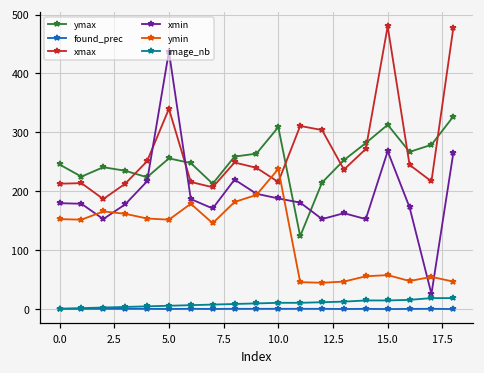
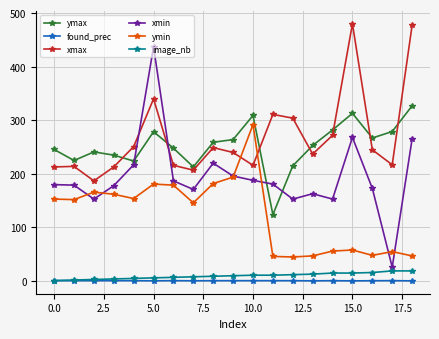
  {
    "ymax": {
      "0.0": 250,
-     "5.0": 260,
+     "5.0": 280,
      "10.0": 310,
      "15.0": 310
    },
    "found_prec": {
      "5.0": 0,
      "10.0": 0,
      "15.0": 0
    },
    "xmax": {
      "0.0": 210,
      "5.0": 340,
      "10.0": 220,
      "15.0": 480
    },
    "xmin": {
      "0.0": 180,
      "10.0": 190,
      "15.0": 270
    },
    "ymin": {
      "0.0": 150,
-     "5.0": 150,
-     "10.0": 240,
+     "5.0": 180,
+     "10.0": 290,
      "15.0": 60
    },
    "image_nb": {
      "5.0": 10,
      "10.0": 10,
      "15.0": 20
    }
  }
